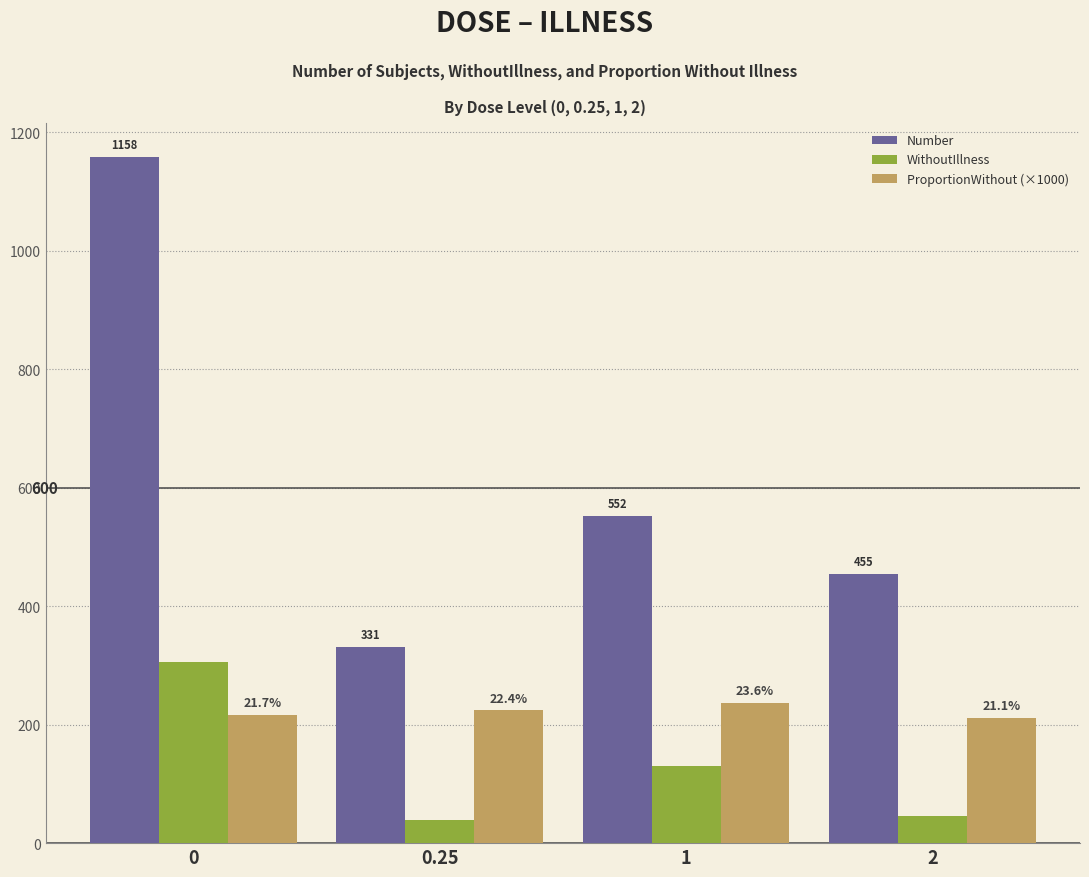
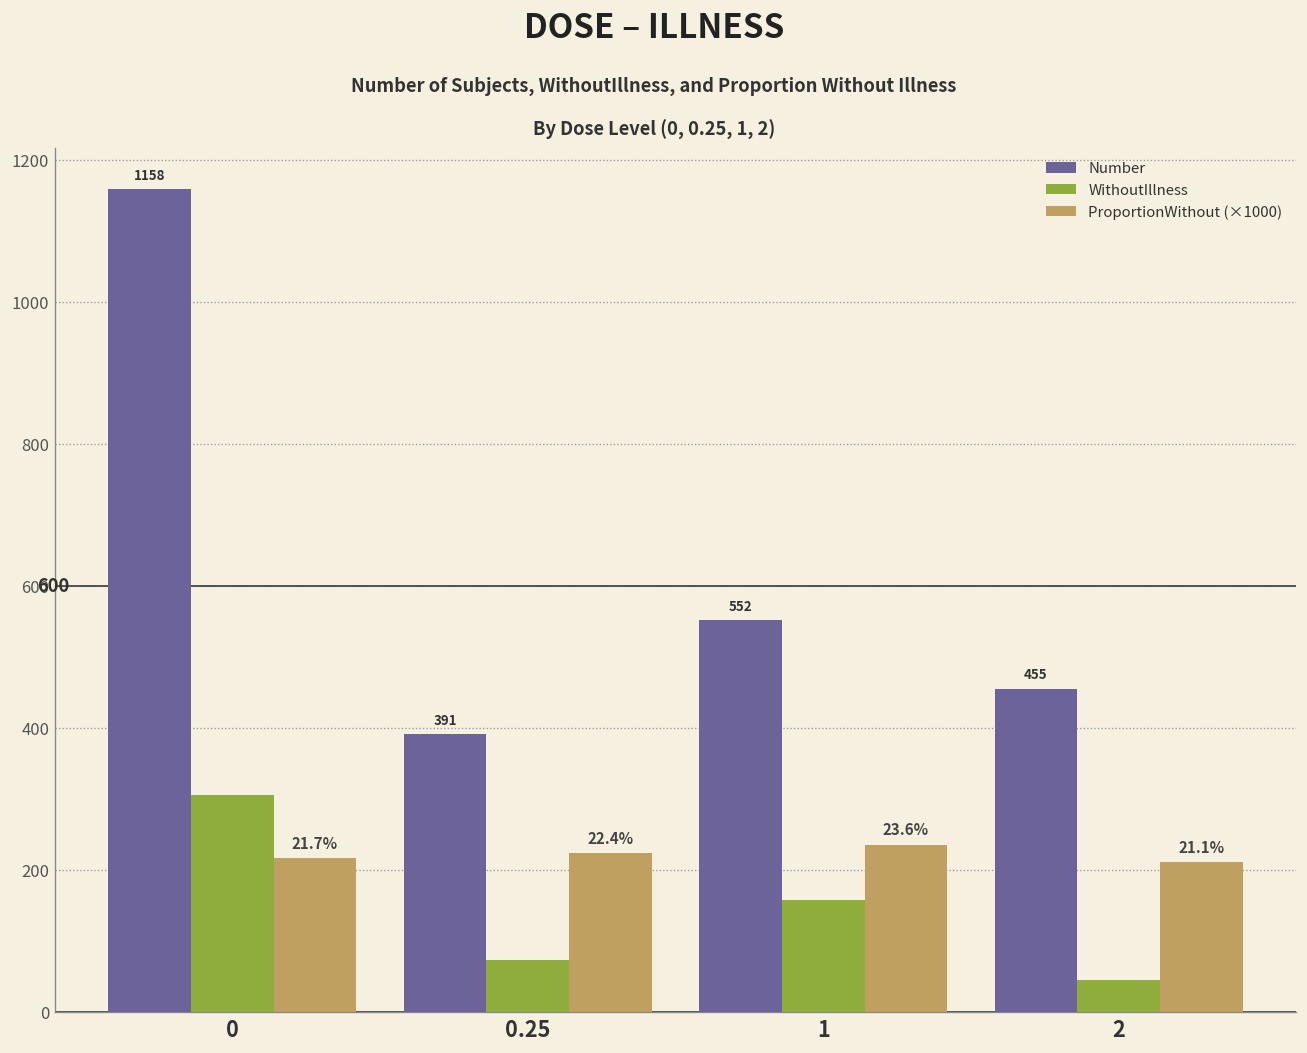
  {
    "Number": {
      "0": 1158,
-     "0.25": 331,
+     "0.25": 391,
      "1": 552,
      "2": 455
    },
    "WithoutIllness": {
      "0": 310,
-     "0.25": 40,
-     "1": 130,
+     "0.25": 70,
+     "1": 160,
      "2": 50
    }
  }
